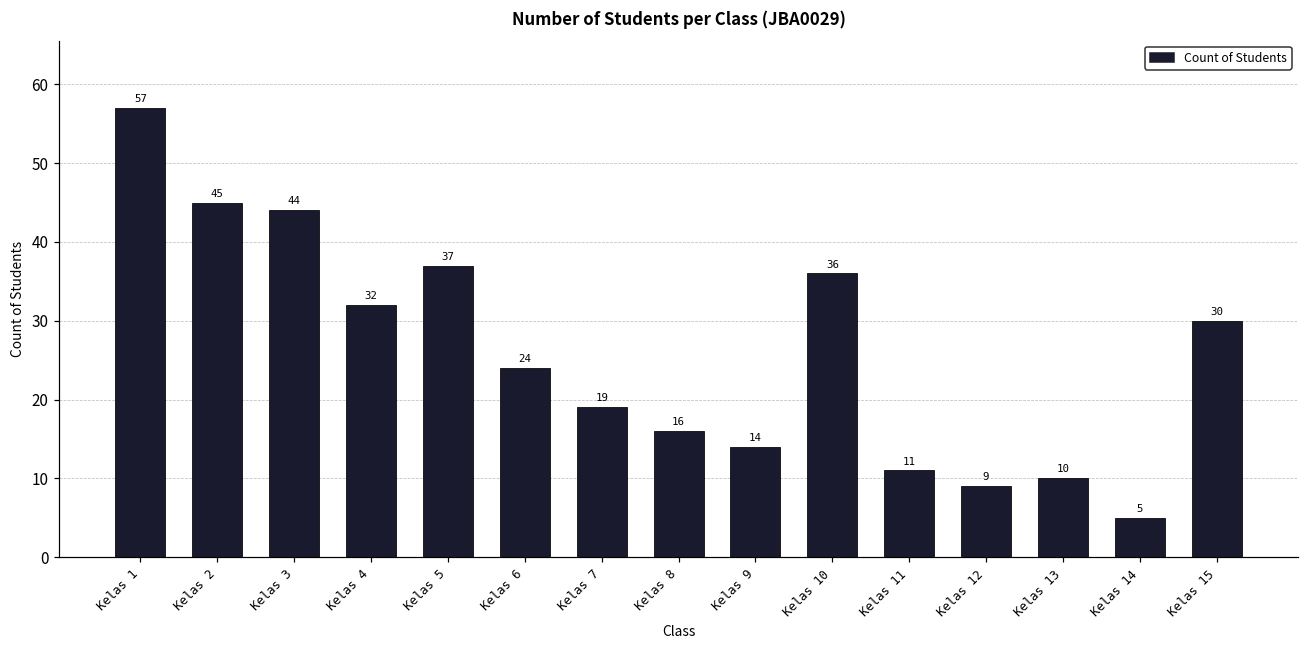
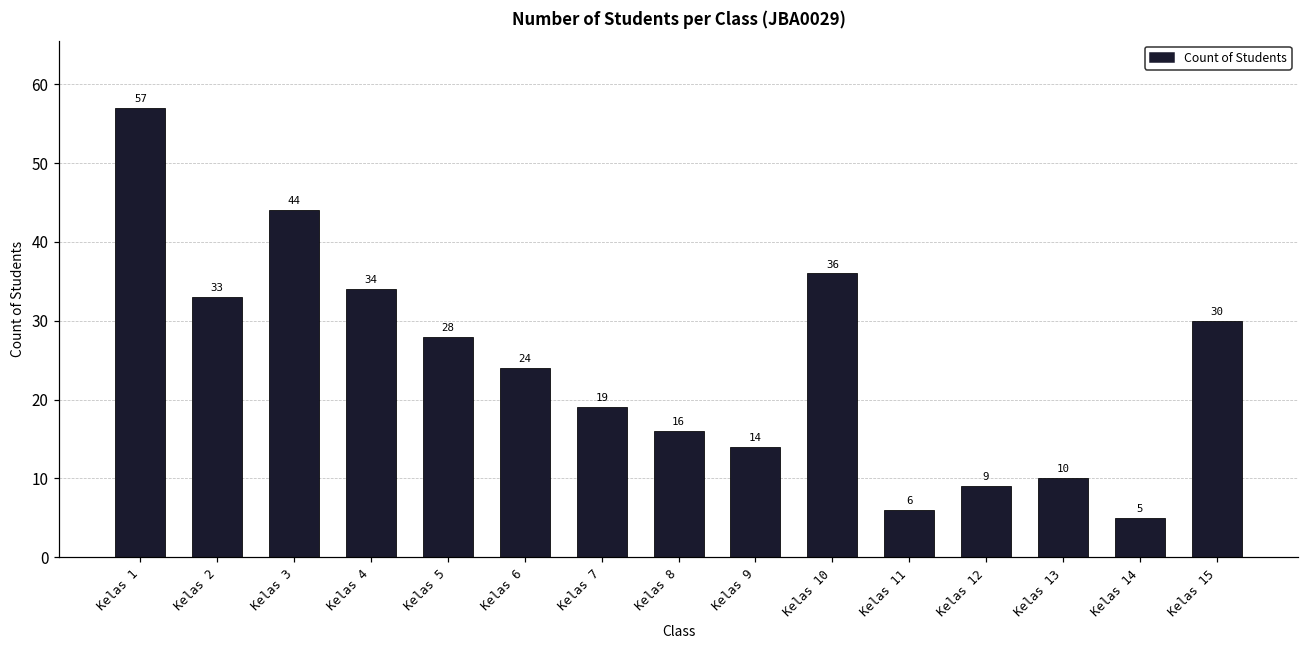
  {
    "Kelas 1": 57,
-   "Kelas 2": 45,
+   "Kelas 2": 33,
    "Kelas 3": 44,
-   "Kelas 4": 32,
-   "Kelas 5": 37,
+   "Kelas 4": 34,
+   "Kelas 5": 28,
    "Kelas 6": 24,
    "Kelas 7": 19,
    "Kelas 8": 16,
    "Kelas 9": 14,
    "Kelas 10": 36,
-   "Kelas 11": 11,
+   "Kelas 11": 6,
    "Kelas 12": 9,
    "Kelas 13": 10,
    "Kelas 14": 5,
    "Kelas 15": 30
  }
